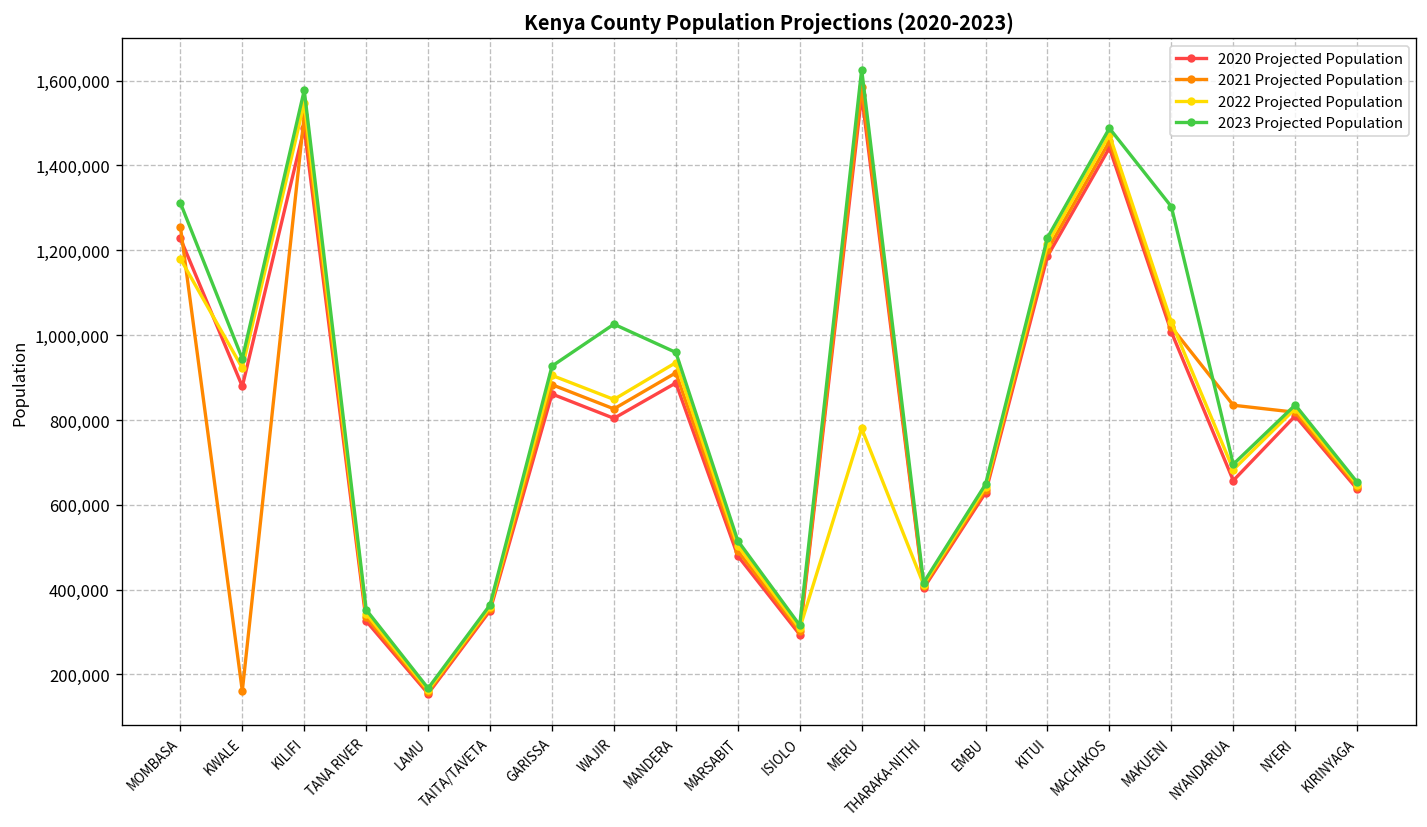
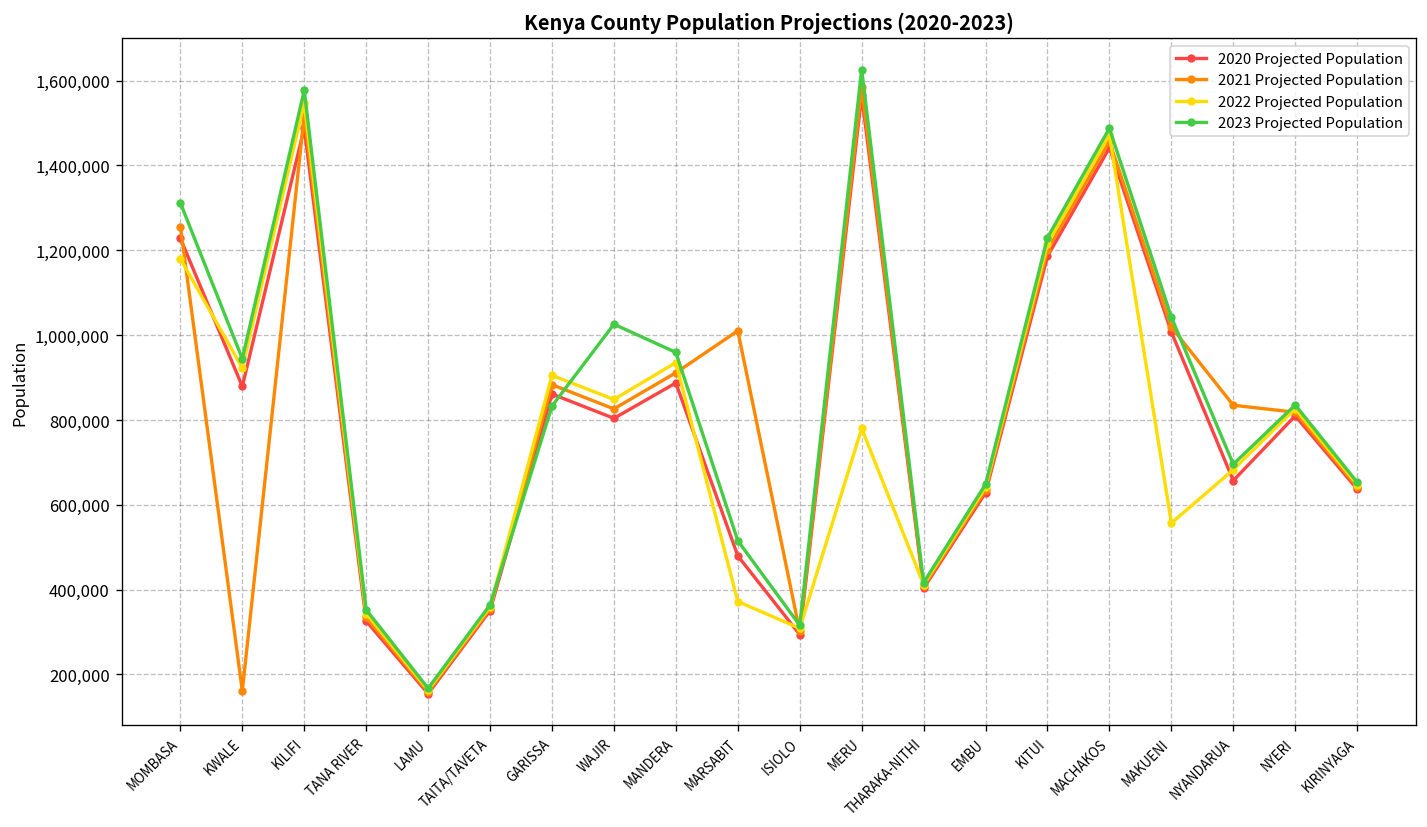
  {
    "2020 Projected Population": {
      "MOMBASA": "1,230,000",
      "KWALE": "880,000",
      "KILIFI": "1,490,000",
      "TANA RIVER": "330,000",
      "GARISSA": "860,000",
      "WAJIR": "800,000",
      "MANDERA": "890,000",
      "MARSABIT": "480,000",
      "ISIOLO": "290,000",
      "MERU": "1,570,000",
      "KITUI": "1,190,000",
      "MACHAKOS": "1,440,000",
      "MAKUENI": "1,010,000",
      "NYANDARUA": "660,000",
      "NYERI": "810,000"
    },
    "2021 Projected Population": {
      "MOMBASA": "1,260,000",
      "KWALE": "160,000",
      "KILIFI": "1,520,000",
      "TANA RIVER": "330,000",
      "GARISSA": "880,000",
      "WAJIR": "830,000",
      "MANDERA": "910,000",
-     "MARSABIT": "490,000",
+     "MARSABIT": "1,010,000",
      "MERU": "1,590,000",
      "KITUI": "1,200,000",
      "MACHAKOS": "1,460,000",
      "MAKUENI": "1,020,000",
      "NYANDARUA": "830,000",
      "NYERI": "820,000"
    },
    "2022 Projected Population": {
      "MOMBASA": "1,180,000",
      "KWALE": "920,000",
      "KILIFI": "1,550,000",
      "TANA RIVER": "340,000",
      "GARISSA": "910,000",
      "WAJIR": "850,000",
      "MANDERA": "940,000",
-     "MARSABIT": "500,000",
+     "MARSABIT": "370,000",
      "MERU": "780,000",
      "KITUI": "1,220,000",
      "MACHAKOS": "1,470,000",
-     "MAKUENI": "1,030,000",
+     "MAKUENI": "560,000",
      "NYANDARUA": "680,000",
      "NYERI": "830,000"
    },
    "2023 Projected Population": {
      "MOMBASA": "1,310,000",
      "KWALE": "940,000",
      "KILIFI": "1,580,000",
      "TANA RIVER": "350,000",
-     "GARISSA": "930,000",
+     "GARISSA": "830,000",
      "WAJIR": "1,030,000",
      "MANDERA": "960,000",
      "MARSABIT": "520,000",
      "ISIOLO": "320,000",
      "MERU": "1,630,000",
      "KITUI": "1,230,000",
      "MACHAKOS": "1,490,000",
-     "MAKUENI": "1,300,000",
+     "MAKUENI": "1,040,000",
      "NYANDARUA": "700,000",
      "NYERI": "840,000"
    }
  }
